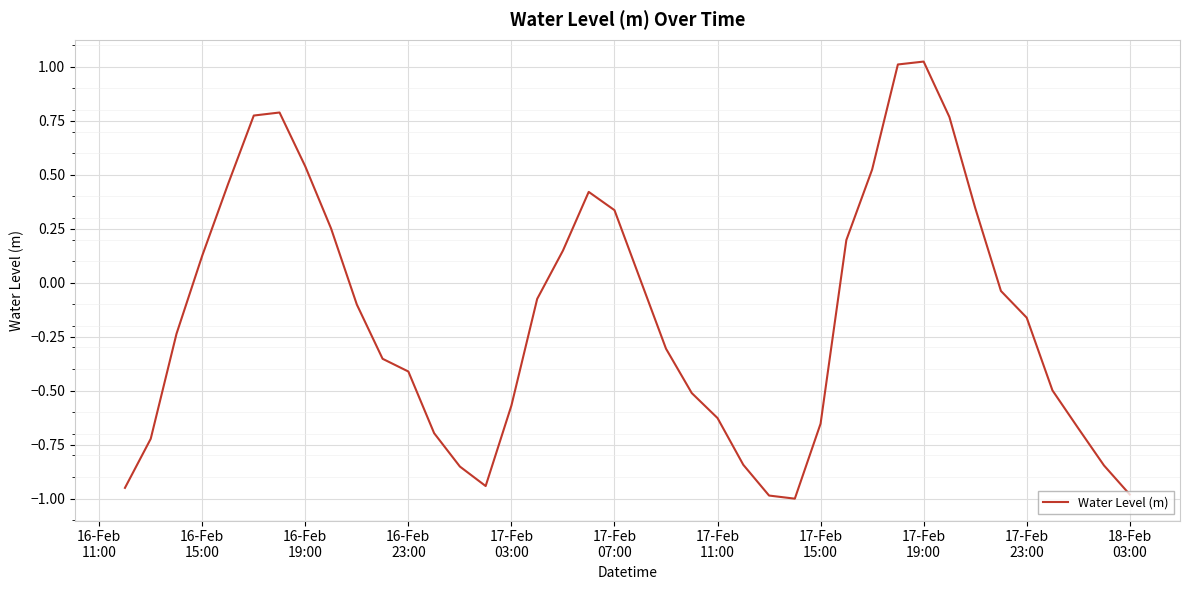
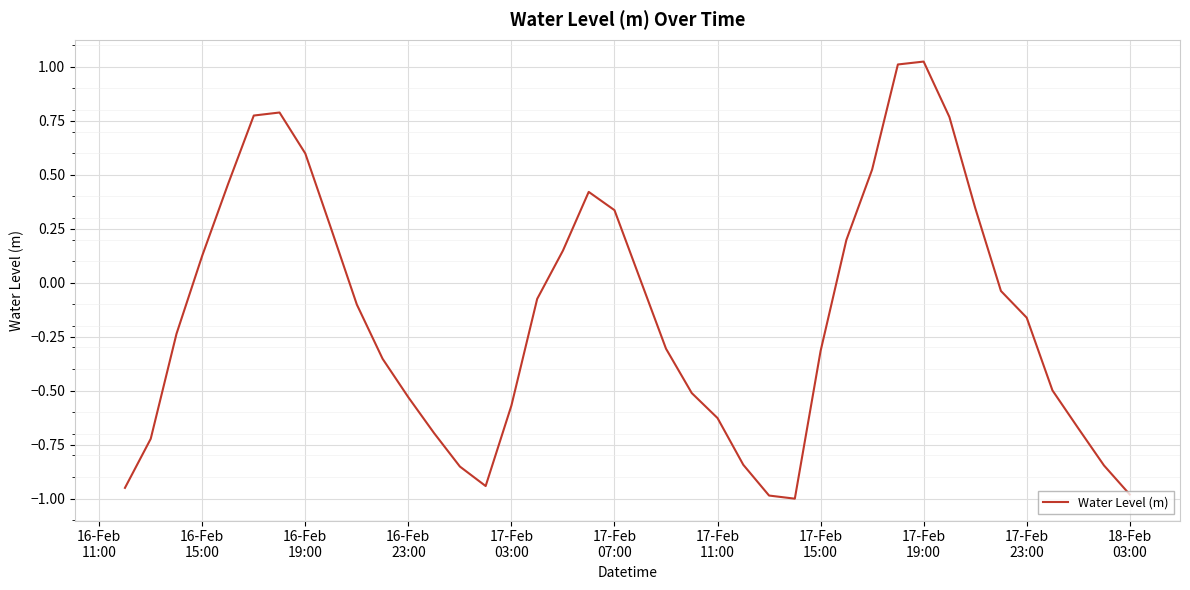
  {
    "16-Feb 15:00": 0.13,
-   "16-Feb 19:00": 0.54,
-   "16-Feb 23:00": -0.41,
+   "16-Feb 19:00": 0.60,
+   "16-Feb 23:00": -0.53,
    "17-Feb 03:00": -0.57,
    "17-Feb 07:00": 0.34,
    "17-Feb 11:00": -0.63,
-   "17-Feb 15:00": -0.65,
+   "17-Feb 15:00": -0.32,
    "17-Feb 19:00": 1.02,
    "17-Feb 23:00": -0.16
  }
